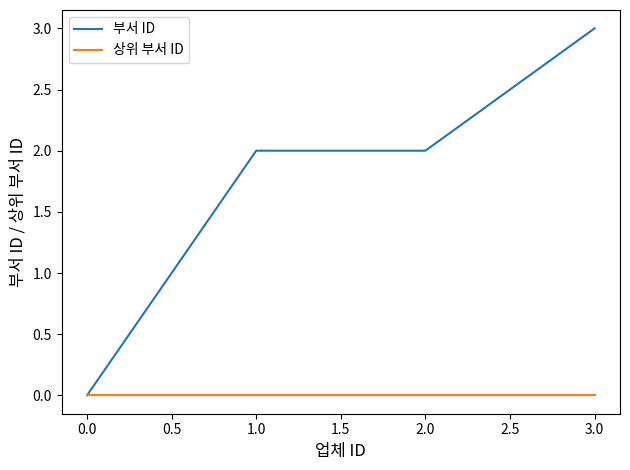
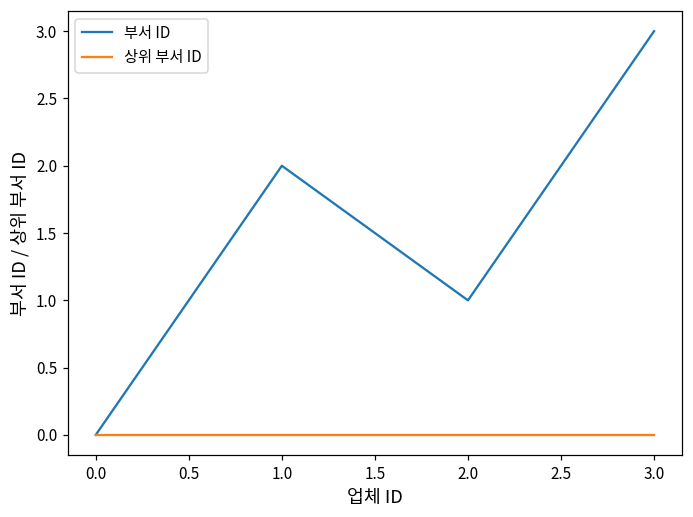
  {
    "부서 ID": {
      "1.0": 2,
-     "2.0": 2,
+     "2.0": 1,
      "3.0": 3
    },
    "상위 부서 ID": {
      "1.0": 0,
      "2.0": 0,
      "3.0": 0
    }
  }
